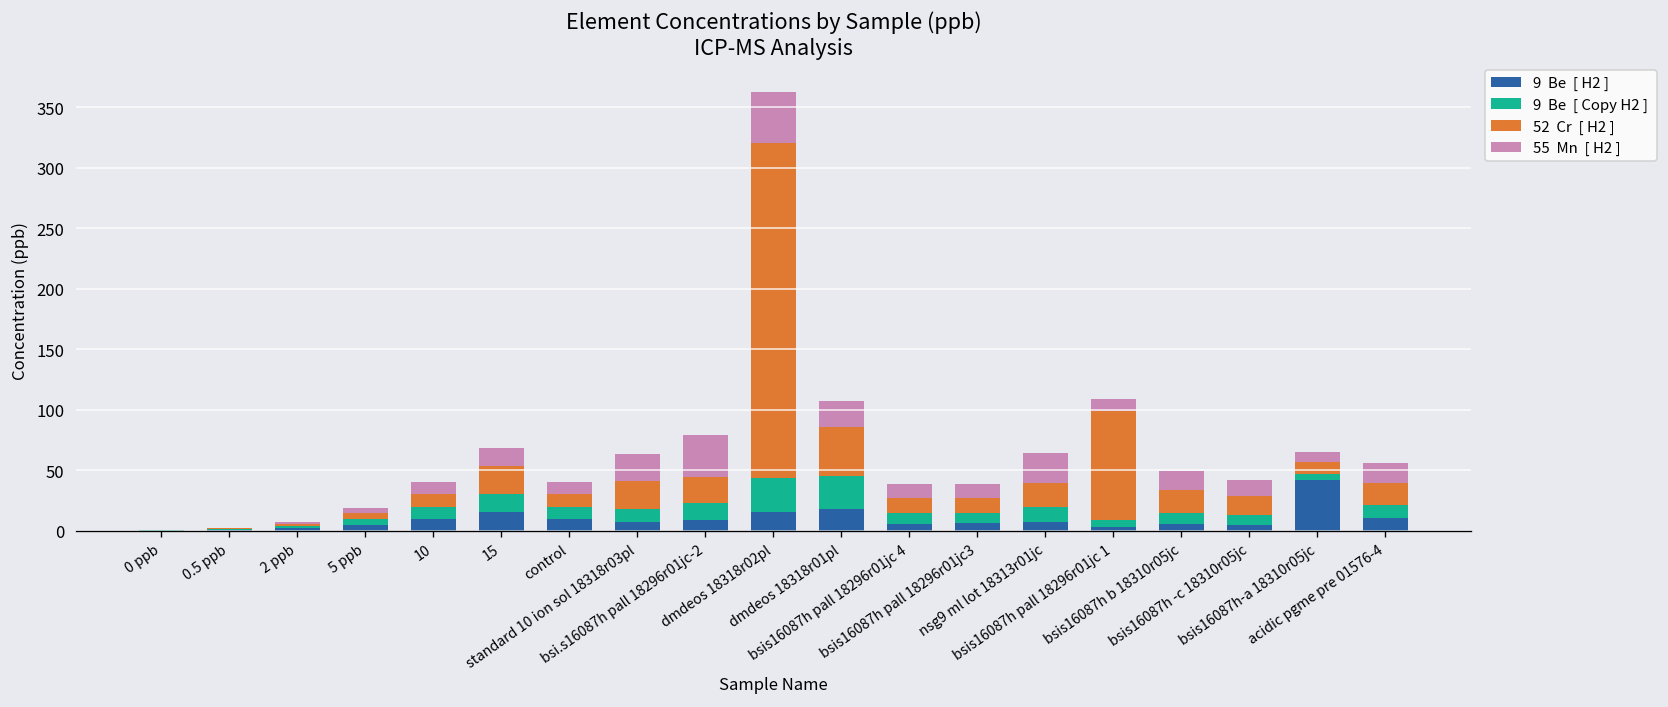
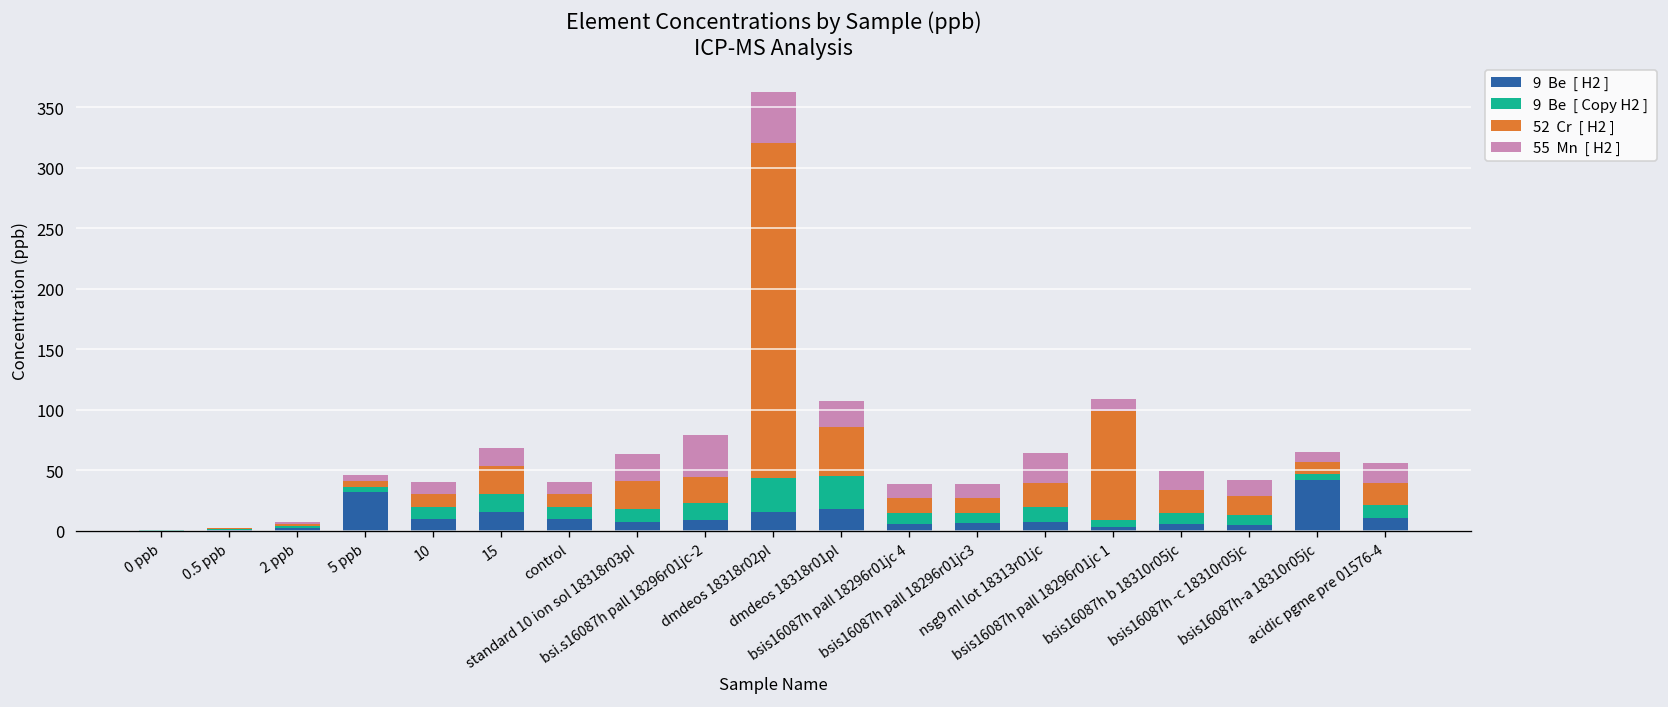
  {
    "9 Be [ H2 ]": {
-     "5 ppb": 5,
+     "5 ppb": 32,
      "10": 10,
      "15": 15,
      "control": 9,
      "standard 10 ion sol 18318r03pl": 7,
      "bsi.s16087h pall 18296r01jc-2": 8,
      "dmdeos 18318r02pl": 16,
      "dmdeos 18318r01pl": 18,
      "bsis16087h pall 18296r01jc 4": 6,
      "bsis16087h pall 18296r01jc3": 6,
      "nsg9 ml lot 18313r01jc": 7,
      "bsis16087h pall 18296r01jc 1": 3,
      "bsis16087h b 18310r05jc": 5,
      "bsis16087h -c 18310r05jc": 5,
      "bsis16087h-a 18310r05jc": 42,
      "acidic pgme pre 01576-4": 10
    },
    "9 Be [ Copy H2 ]": {
      "5 ppb": 5,
      "10": 10,
      "15": 15,
      "control": 10,
      "standard 10 ion sol 18318r03pl": 11,
      "bsi.s16087h pall 18296r01jc-2": 15,
      "dmdeos 18318r02pl": 28,
      "dmdeos 18318r01pl": 28,
      "bsis16087h pall 18296r01jc 4": 9,
      "bsis16087h pall 18296r01jc3": 9,
      "nsg9 ml lot 18313r01jc": 12,
      "bsis16087h pall 18296r01jc 1": 6,
      "bsis16087h b 18310r05jc": 9,
      "bsis16087h -c 18310r05jc": 8,
      "bsis16087h-a 18310r05jc": 5,
      "acidic pgme pre 01576-4": 11
    },
    "52 Cr [ H2 ]": {
      "5 ppb": 4,
      "10": 10,
      "15": 23,
      "control": 10,
      "standard 10 ion sol 18318r03pl": 23,
      "bsi.s16087h pall 18296r01jc-2": 22,
      "dmdeos 18318r02pl": 277,
      "dmdeos 18318r01pl": 40,
      "bsis16087h pall 18296r01jc 4": 12,
      "bsis16087h pall 18296r01jc3": 12,
      "nsg9 ml lot 18313r01jc": 20,
      "bsis16087h pall 18296r01jc 1": 90,
      "bsis16087h b 18310r05jc": 19,
      "bsis16087h -c 18310r05jc": 16,
      "bsis16087h-a 18310r05jc": 10,
      "acidic pgme pre 01576-4": 18
    },
    "55 Mn [ H2 ]": {
      "5 ppb": 5,
      "10": 10,
      "15": 15,
      "control": 10,
      "standard 10 ion sol 18318r03pl": 22,
      "bsi.s16087h pall 18296r01jc-2": 35,
      "dmdeos 18318r02pl": 42,
      "dmdeos 18318r01pl": 22,
      "bsis16087h pall 18296r01jc 4": 12,
      "bsis16087h pall 18296r01jc3": 12,
      "nsg9 ml lot 18313r01jc": 25,
      "bsis16087h pall 18296r01jc 1": 10,
      "bsis16087h b 18310r05jc": 16,
      "bsis16087h -c 18310r05jc": 13,
      "bsis16087h-a 18310r05jc": 8,
      "acidic pgme pre 01576-4": 16
    }
  }
